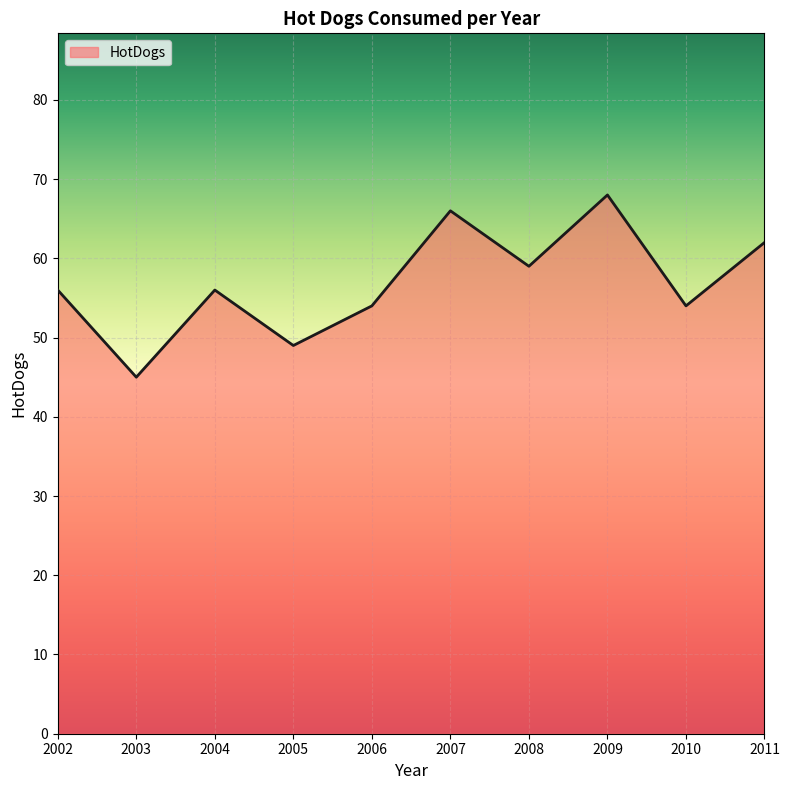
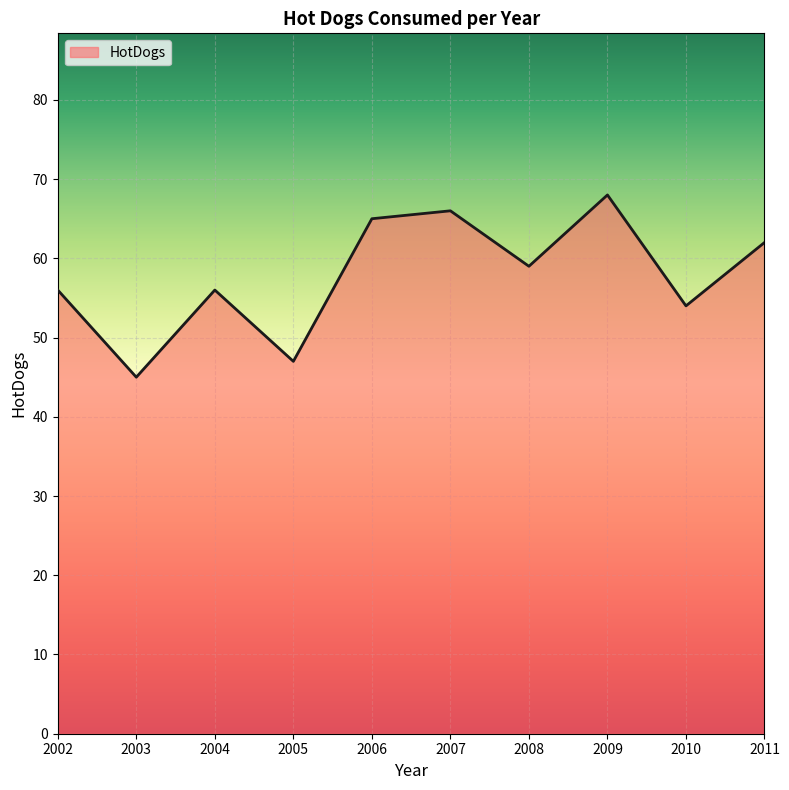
  {
    "2002": 56,
    "2003": 45,
    "2004": 56,
-   "2005": 49,
-   "2006": 54,
+   "2005": 47,
+   "2006": 65,
    "2007": 66,
    "2008": 59,
    "2009": 68,
    "2010": 54,
    "2011": 62
  }
